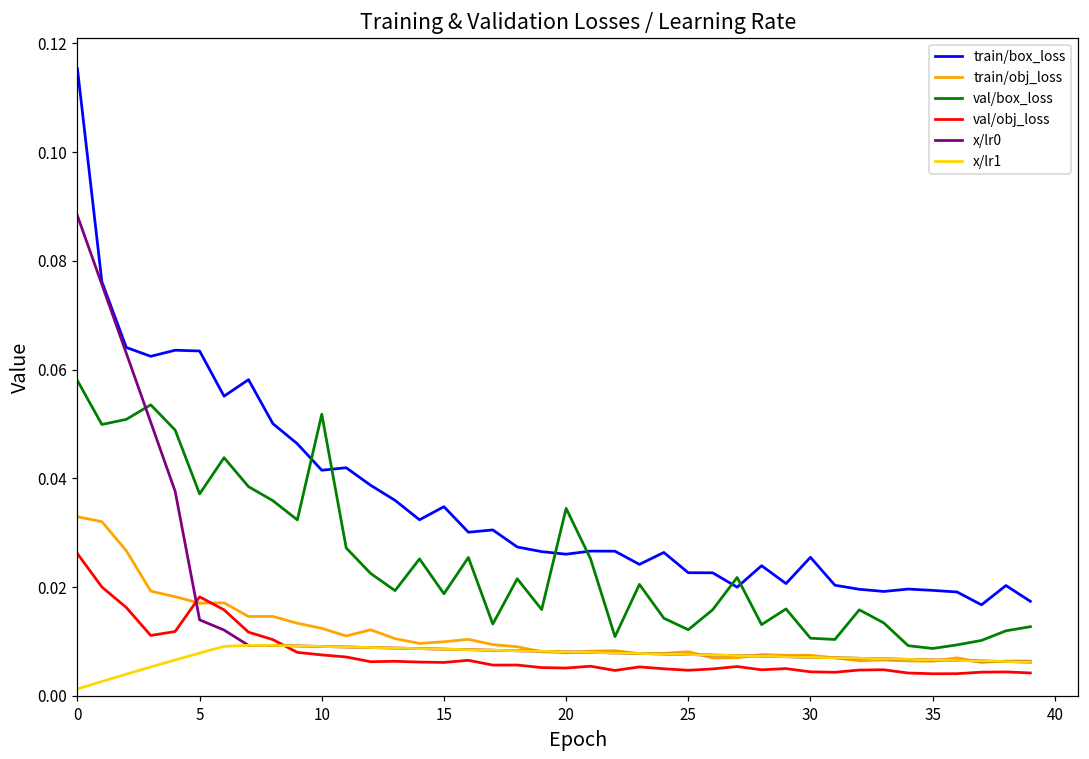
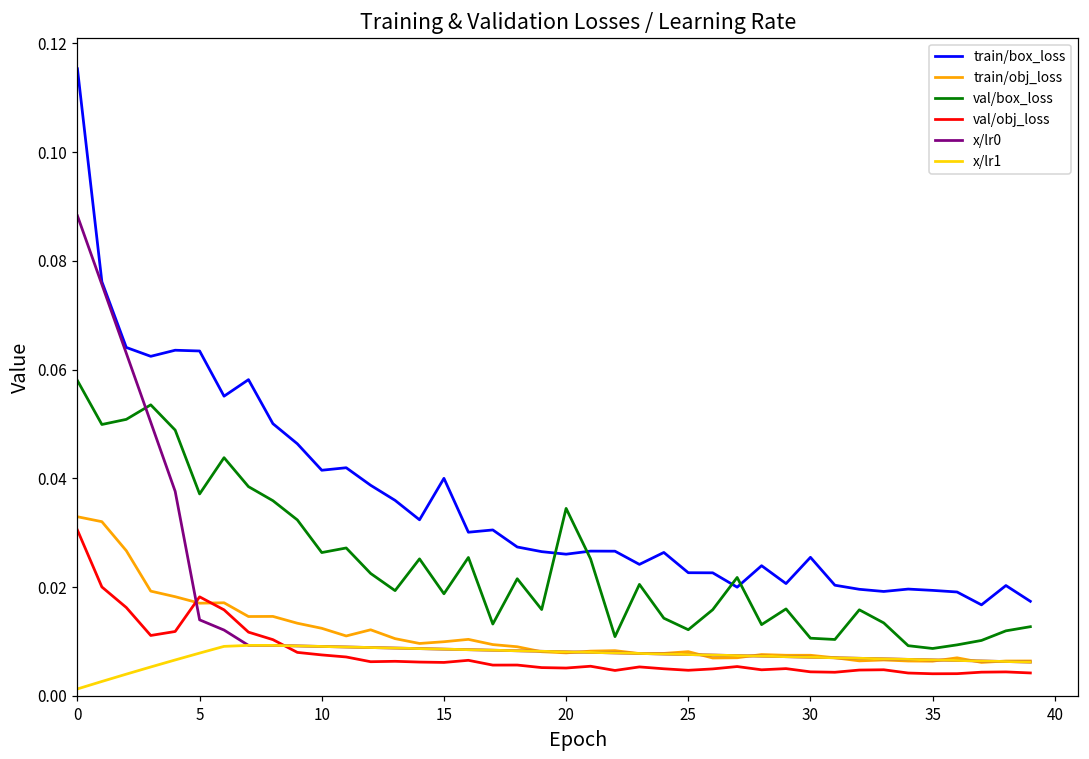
  {
    "train/box_loss": {
      "0": 0.115,
      "5": 0.063,
      "10": 0.042,
-     "15": 0.035,
+     "15": 0.040,
      "20": 0.026,
      "25": 0.023,
      "30": 0.026,
      "35": 0.019
    },
    "val/box_loss": {
      "0": 0.058,
      "5": 0.037,
-     "10": 0.052,
+     "10": 0.026,
      "15": 0.019,
      "20": 0.034,
      "25": 0.012,
      "30": 0.011,
      "35": 0.009
    },
    "val/obj_loss": {
-     "0": 0.026,
+     "0": 0.030,
      "5": 0.018,
      "10": 0.008,
      "15": 0.006,
      "20": 0.005,
      "25": 0.005,
      "30": 0.004,
      "35": 0.004
    },
    "x/lr0": {
      "0": 0.088,
      "5": 0.014
    }
  }
